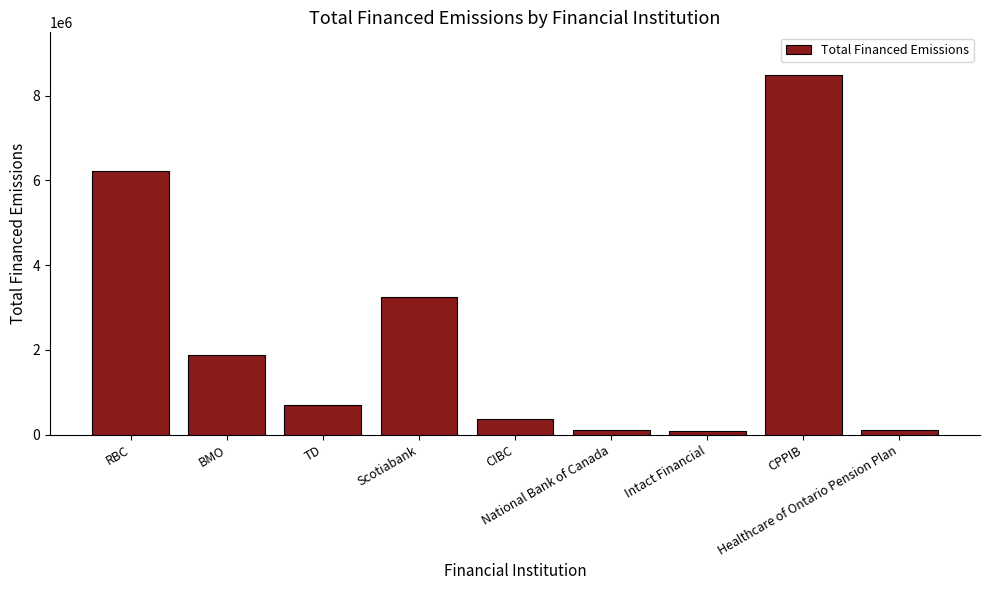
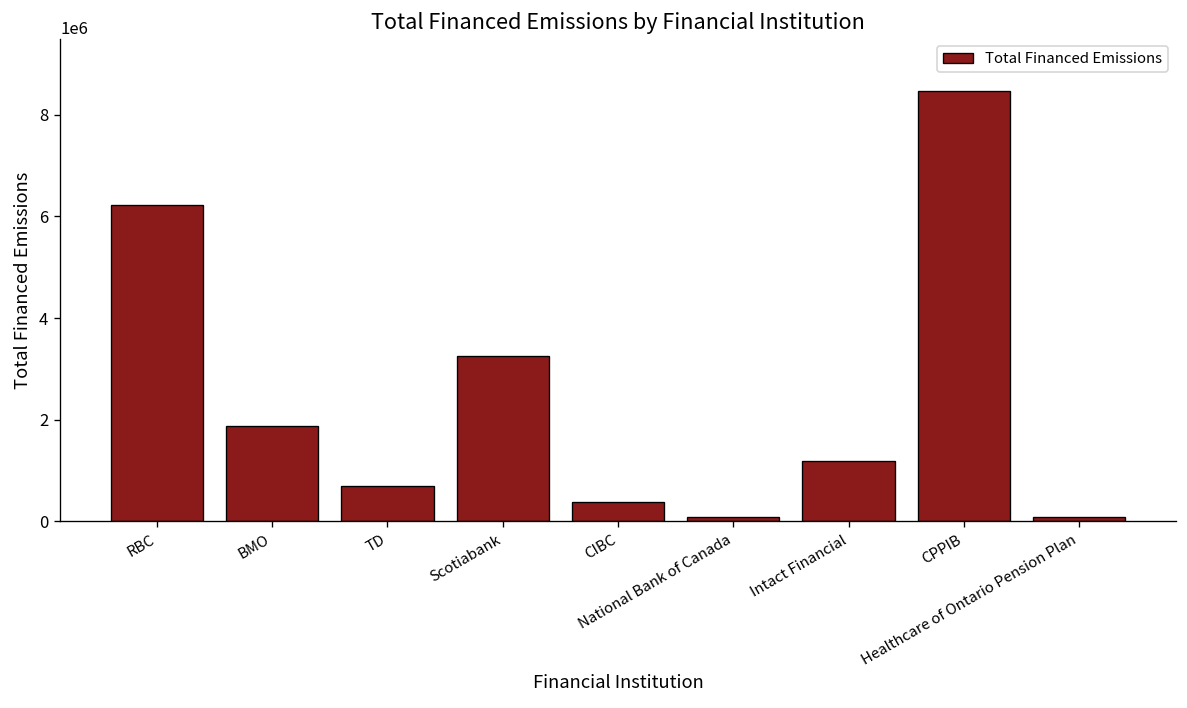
  {
    "RBC": 6200000,
    "BMO": 1900000,
    "TD": 700000,
    "Scotiabank": 3200000,
    "CIBC": 400000,
    "National Bank of Canada": 100000,
-   "Intact Financial": 100000,
+   "Intact Financial": 1200000,
    "CPPIB": 8500000,
    "Healthcare of Ontario Pension Plan": 100000
  }
